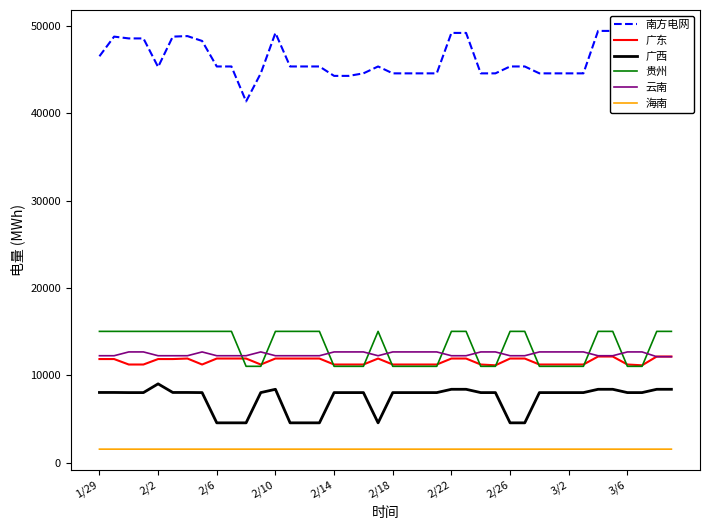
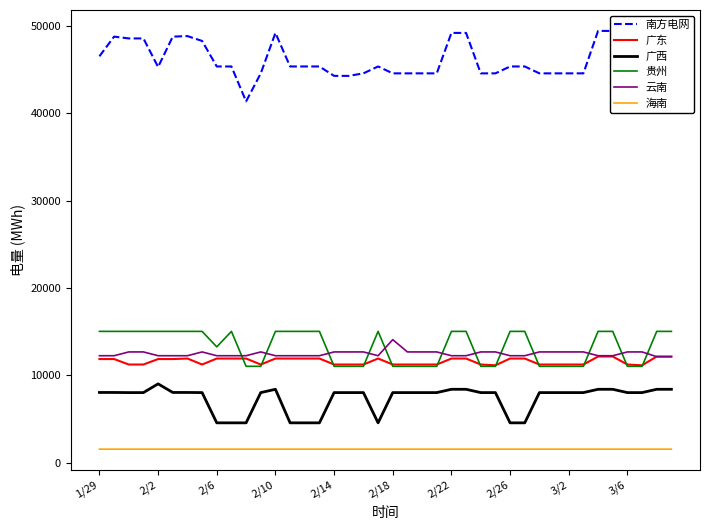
  {
    "南方电网": {
      "1/29": 47000,
      "2/2": 45000,
      "2/6": 45000,
      "2/10": 49000,
      "2/14": 44000,
      "2/18": 45000,
      "2/22": 49000,
      "2/26": 45000,
      "3/2": 45000
    },
    "广东": {
      "1/29": 12000,
      "2/2": 12000,
      "2/6": 12000,
      "2/10": 12000,
      "2/22": 12000,
      "2/26": 12000
    },
    "广西": {
      "1/29": 8000,
      "2/2": 9000,
      "2/6": 5000,
      "2/10": 8000,
      "2/14": 8000,
      "2/18": 8000,
      "2/22": 8000,
      "2/26": 5000,
      "3/2": 8000,
      "3/6": 8000
    },
    "贵州": {
      "1/29": 15000,
      "2/2": 15000,
-     "2/6": 15000,
+     "2/6": 13000,
      "2/10": 15000,
      "2/22": 15000,
      "2/26": 15000
    },
    "云南": {
      "1/29": 12000,
      "2/2": 12000,
      "2/6": 12000,
      "2/10": 12000,
      "2/14": 13000,
-     "2/18": 13000,
+     "2/18": 14000,
      "2/22": 12000,
      "2/26": 12000,
      "3/2": 13000,
      "3/6": 13000
    },
    "海南": {
      "1/29": 2000,
      "2/2": 2000,
      "2/6": 2000,
      "2/10": 2000,
      "2/14": 2000,
      "2/18": 2000,
      "2/22": 2000,
      "2/26": 2000,
      "3/2": 2000,
      "3/6": 2000
    }
  }
